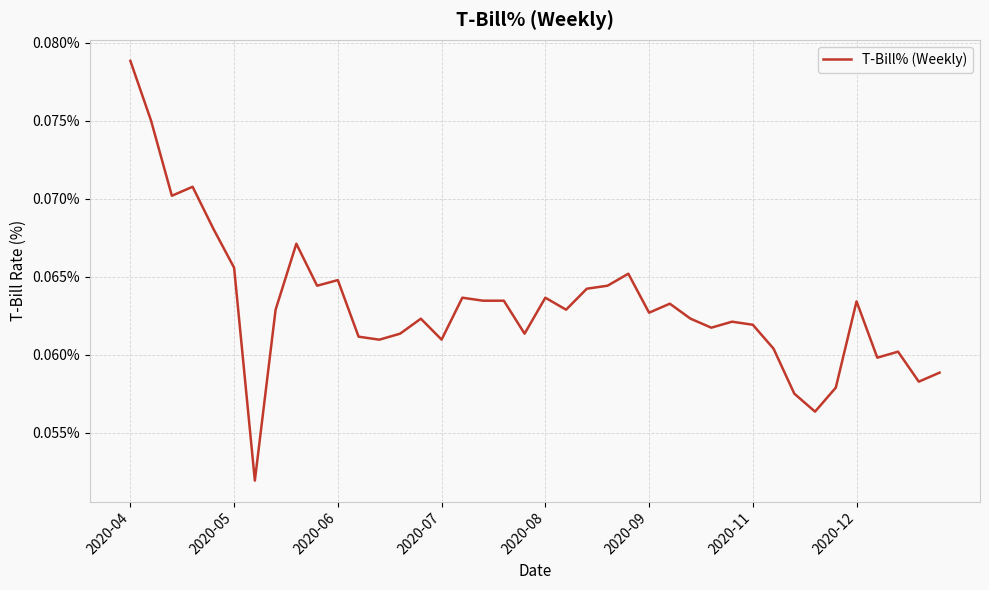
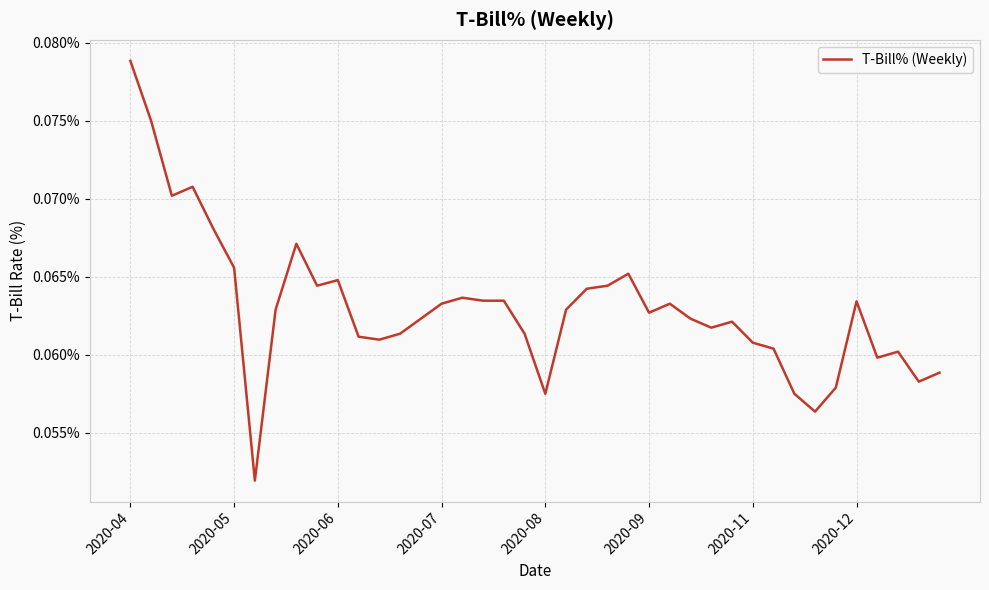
  {
    "2020-04": "0.0788%",
    "2020-05": "0.0656%",
    "2020-06": "0.0648%",
-   "2020-07": "0.0610%",
-   "2020-08": "0.0637%",
+   "2020-07": "0.0633%",
+   "2020-08": "0.0575%",
    "2020-09": "0.0627%",
-   "2020-11": "0.0619%",
+   "2020-11": "0.0608%",
    "2020-12": "0.0634%"
  }
